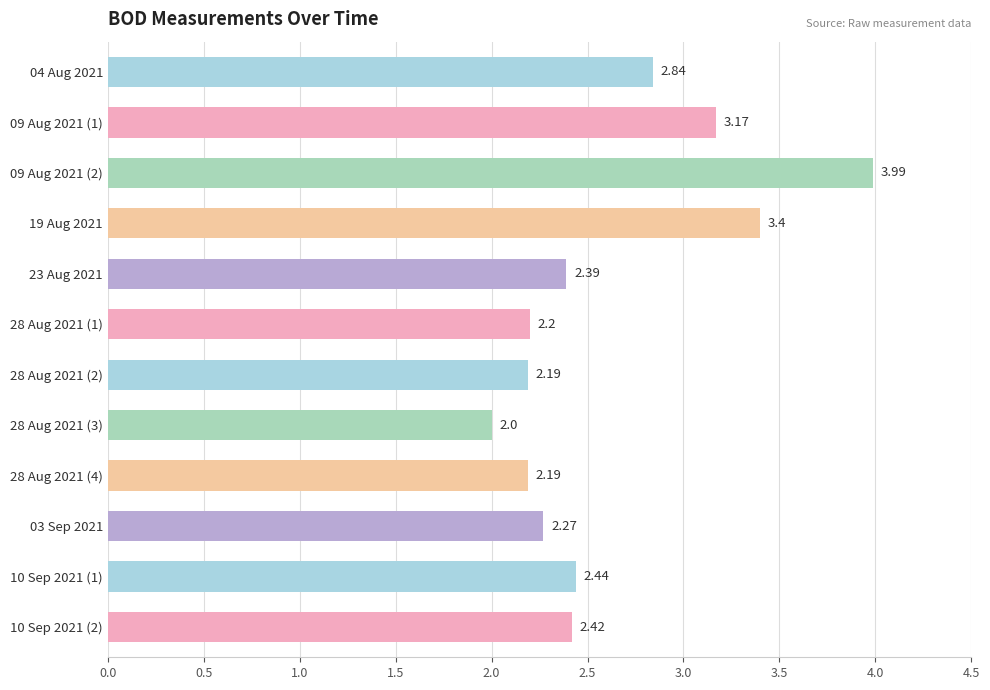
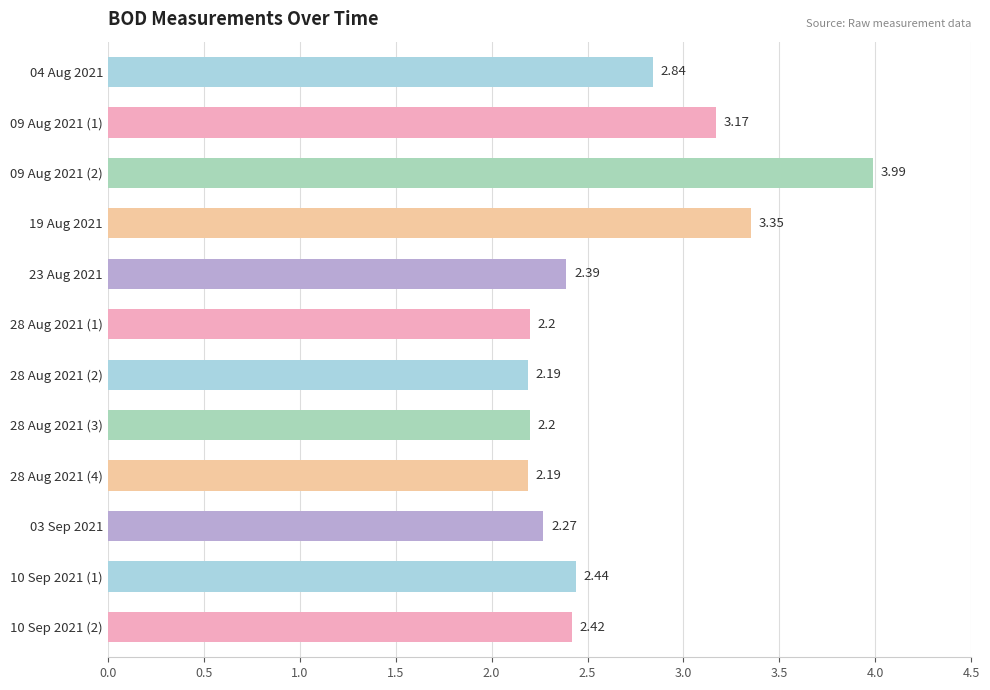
  {
    "04 Aug 2021": 2.84,
    "09 Aug 2021 (1)": 3.17,
    "09 Aug 2021 (2)": 3.99,
-   "19 Aug 2021": 3.4,
+   "19 Aug 2021": 3.35,
    "23 Aug 2021": 2.39,
    "28 Aug 2021 (1)": 2.2,
    "28 Aug 2021 (2)": 2.19,
-   "28 Aug 2021 (3)": 2.0,
+   "28 Aug 2021 (3)": 2.2,
    "28 Aug 2021 (4)": 2.19,
    "03 Sep 2021": 2.27,
    "10 Sep 2021 (1)": 2.44,
    "10 Sep 2021 (2)": 2.42
  }
